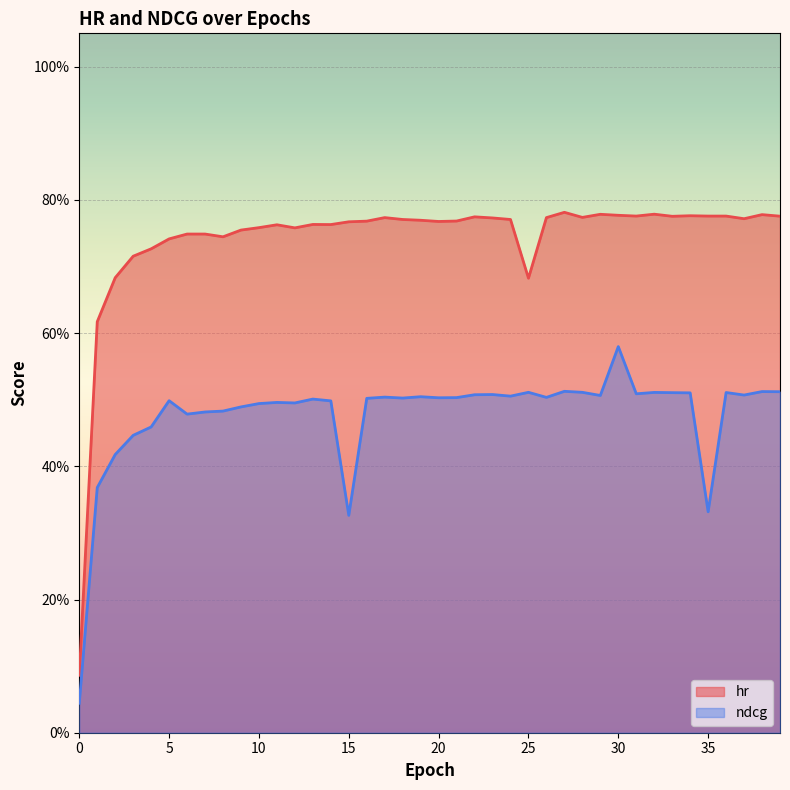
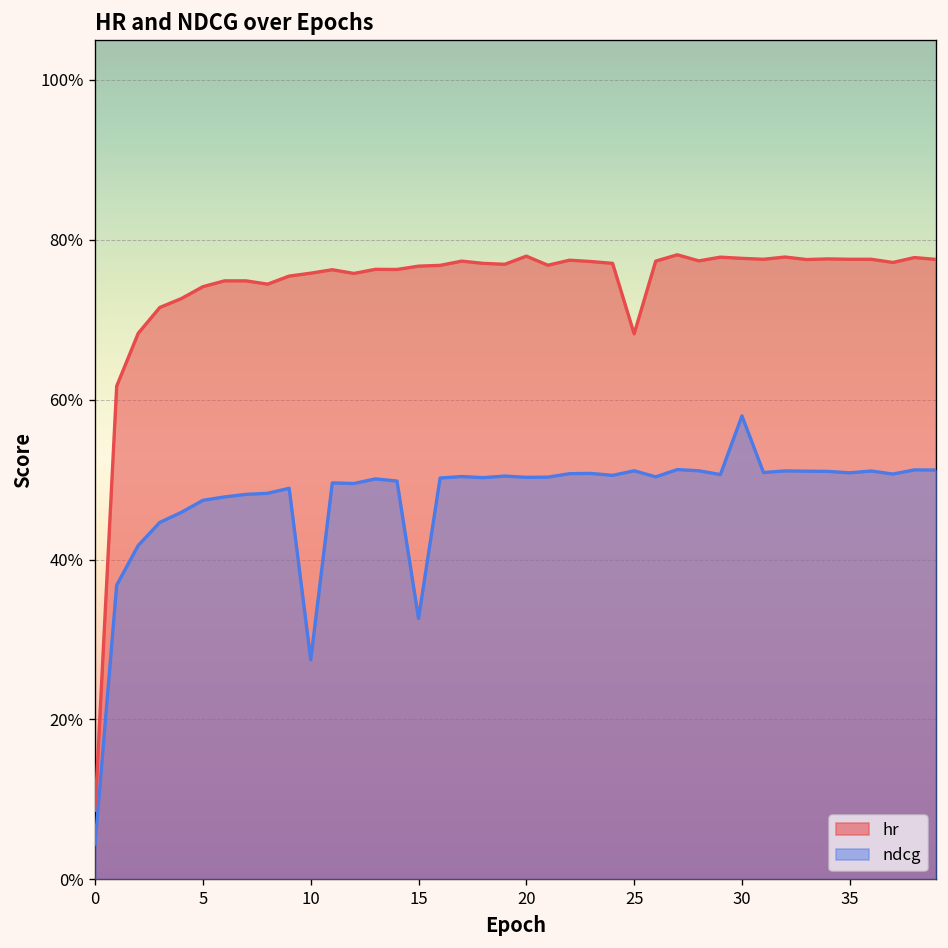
  {
    "hr": {
      "0": "9%",
      "5": "74%",
      "10": "76%",
      "15": "77%",
-     "20": "77%",
+     "20": "78%",
      "25": "68%",
      "30": "78%",
      "35": "78%"
    },
    "ndcg": {
      "0": "4%",
-     "5": "50%",
-     "10": "49%",
+     "5": "47%",
+     "10": "27%",
      "15": "33%",
      "20": "50%",
      "25": "51%",
      "30": "58%",
-     "35": "33%"
+     "35": "51%"
    }
  }
